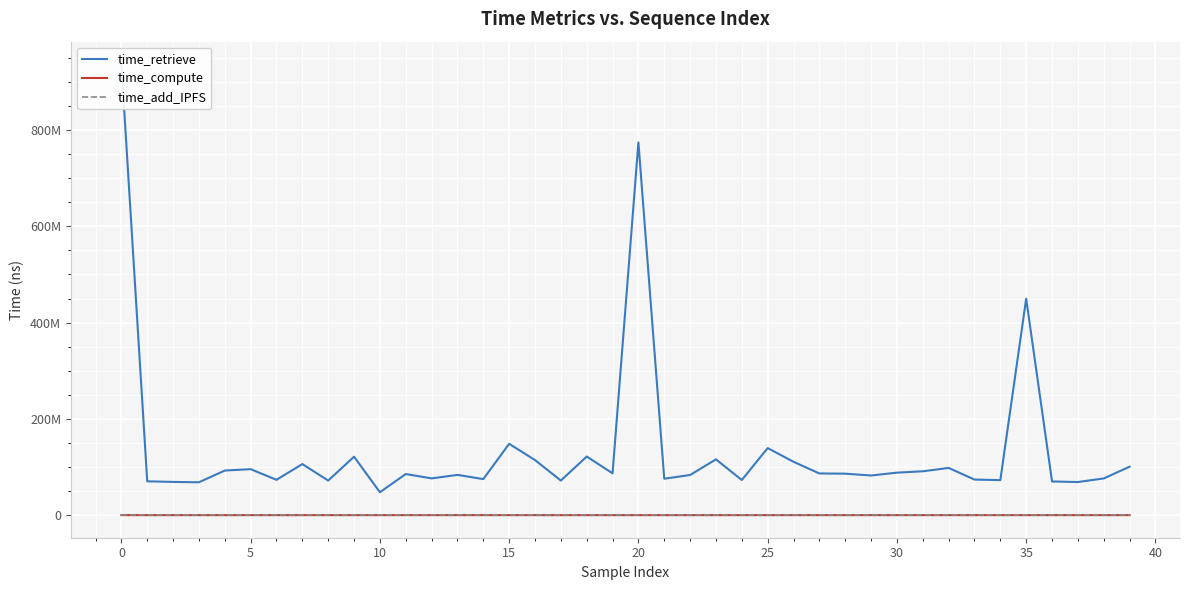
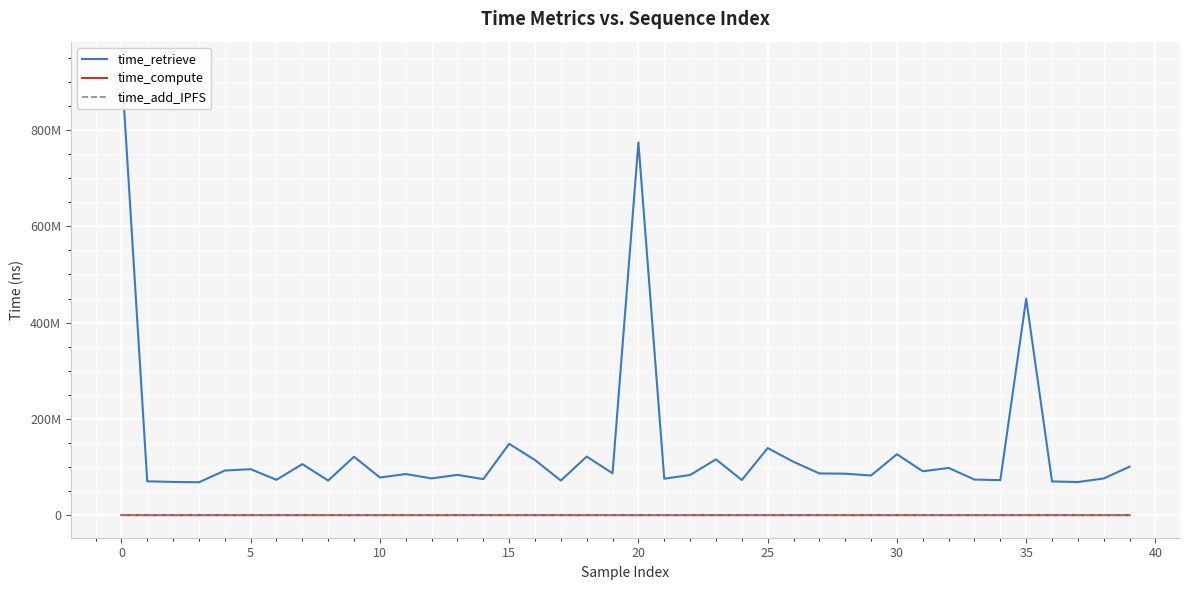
  {
    "time_retrieve": {
      "5": 100000000,
-     "10": 50000000,
+     "10": 80000000,
      "15": 150000000,
      "20": 770000000,
      "25": 140000000,
-     "30": 90000000,
+     "30": 130000000,
      "35": 450000000
    },
    "time_add_IPFS": {
      "0": 0,
      "5": 0,
      "10": 0,
      "15": 0,
      "20": 0,
      "25": 0,
      "30": 0,
      "35": 0
    }
  }
